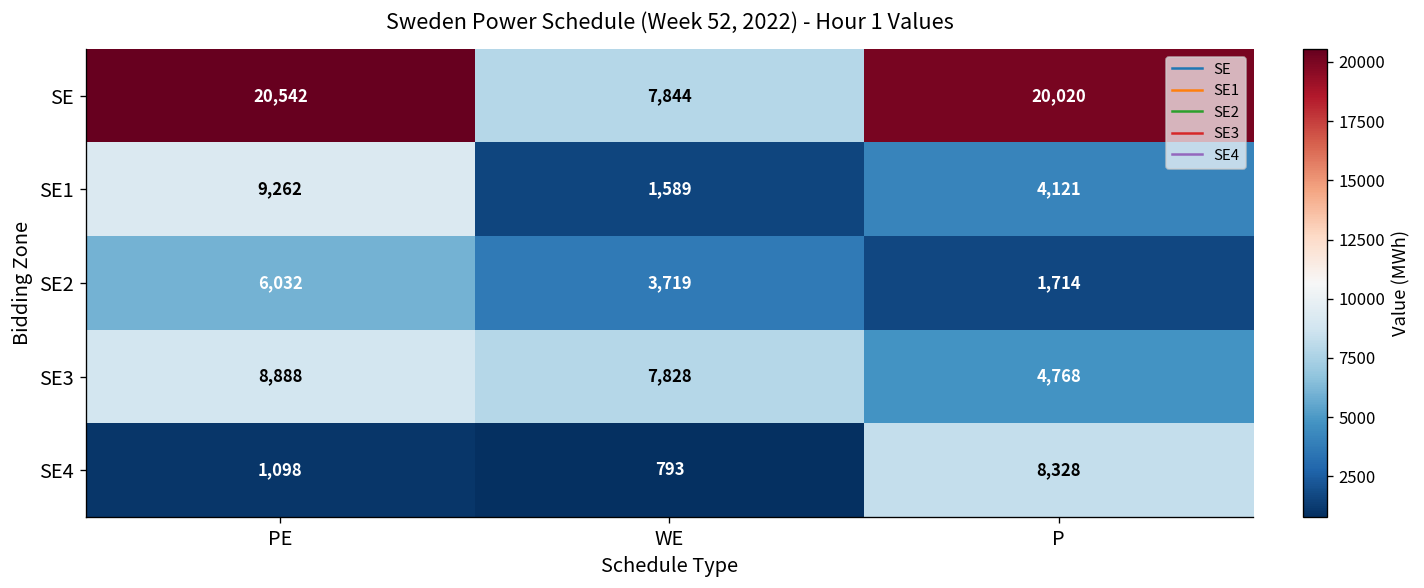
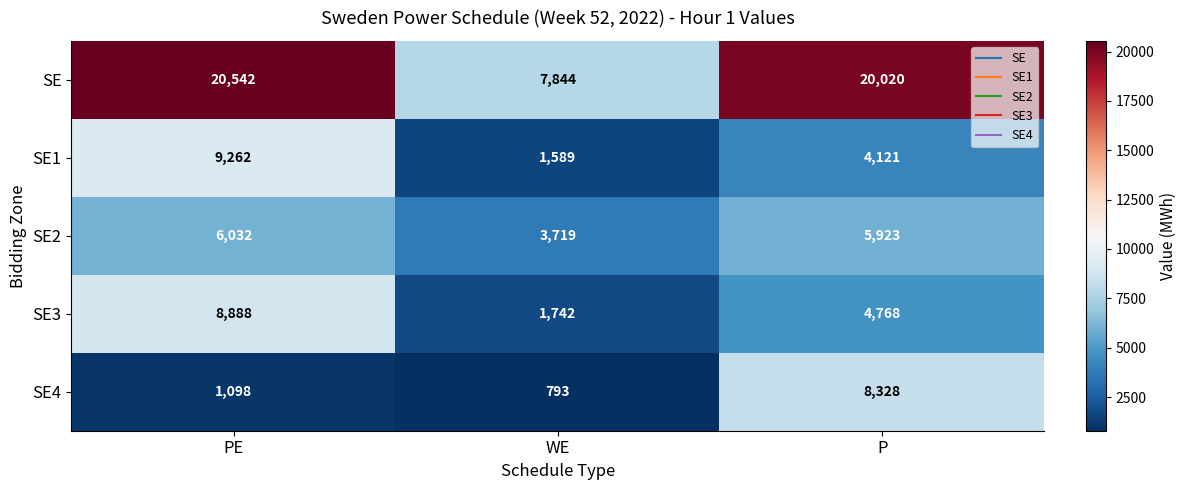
  {
    "SE": {
      "PE": "20,542",
      "WE": "7,844",
      "P": "20,020"
    },
    "SE1": {
      "PE": "9,262",
      "WE": "1,589",
      "P": "4,121"
    },
    "SE2": {
      "PE": "6,032",
      "WE": "3,719",
-     "P": "1,714"
+     "P": "5,923"
    },
    "SE3": {
      "PE": "8,888",
-     "WE": "7,828",
+     "WE": "1,742",
      "P": "4,768"
    },
    "SE4": {
      "PE": "1,098",
      "WE": "793",
      "P": "8,328"
    }
  }
